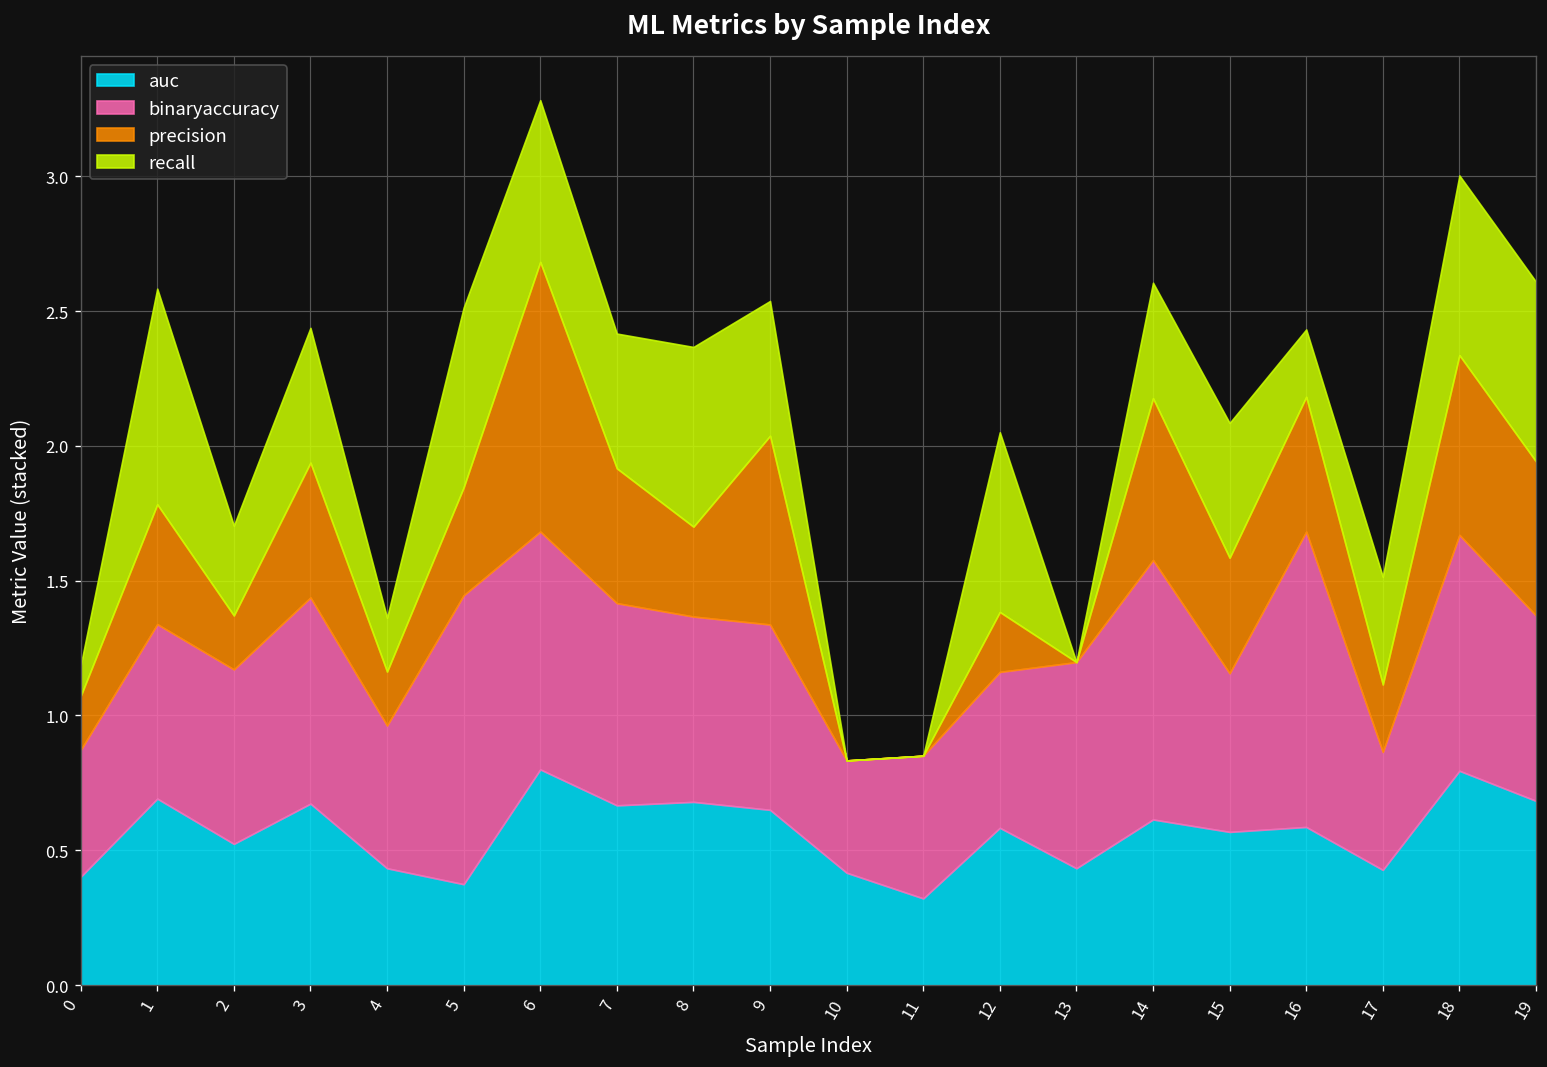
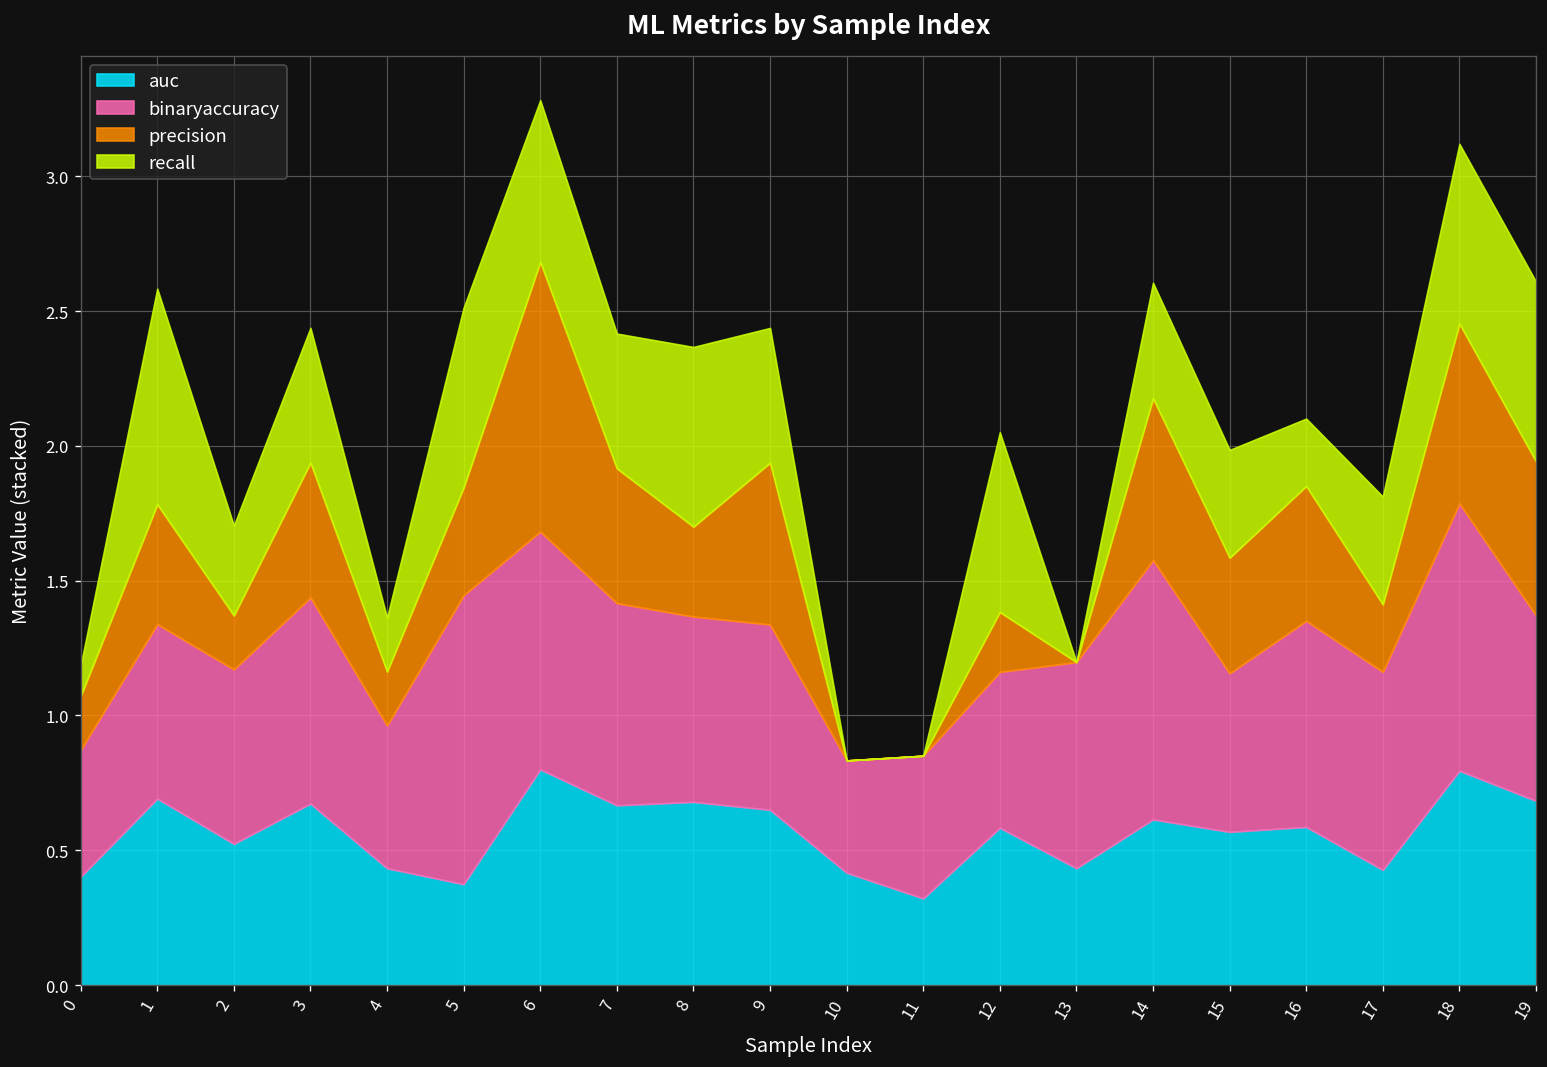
  {
    "auc": {
      "0": 0.40,
      "1": 0.69,
      "2": 0.52,
      "3": 0.67,
      "4": 0.43,
      "5": 0.37,
      "6": 0.80,
      "7": 0.67,
      "8": 0.68,
      "9": 0.65,
      "10": 0.42,
      "11": 0.32,
      "12": 0.58,
      "13": 0.43,
      "14": 0.61,
      "15": 0.57,
      "16": 0.59,
      "17": 0.43,
      "18": 0.79,
      "19": 0.68
    },
    "binaryaccuracy": {
      "0": 0.47,
      "1": 0.65,
      "2": 0.65,
      "3": 0.76,
      "4": 0.53,
      "5": 1.07,
      "6": 0.88,
      "7": 0.75,
      "8": 0.69,
      "9": 0.69,
      "12": 0.58,
      "14": 0.96,
      "15": 0.59,
-     "16": 1.10,
-     "17": 0.44,
-     "18": 0.88,
+     "16": 0.76,
+     "17": 0.73,
+     "18": 0.99,
      "19": 0.69
    },
    "precision": {
      "0": 0.2,
      "1": 0.44,
      "2": 0.2,
      "3": 0.5,
      "4": 0.2,
      "5": 0.4,
      "6": 1.0,
      "7": 0.5,
      "8": 0.33,
-     "9": 0.7,
+     "9": 0.6,
      "12": 0.22,
      "14": 0.6,
      "15": 0.43,
      "16": 0.5,
      "17": 0.25,
      "18": 0.67,
      "19": 0.57
    },
    "recall": {
      "0": 0.11,
      "1": 0.8,
      "2": 0.33,
      "3": 0.5,
      "4": 0.2,
      "5": 0.67,
      "6": 0.6,
      "7": 0.5,
      "8": 0.67,
      "9": 0.5,
      "12": 0.67,
      "14": 0.43,
-     "15": 0.5,
+     "15": 0.4,
      "16": 0.25,
      "17": 0.4,
      "18": 0.67,
      "19": 0.67
    }
  }
